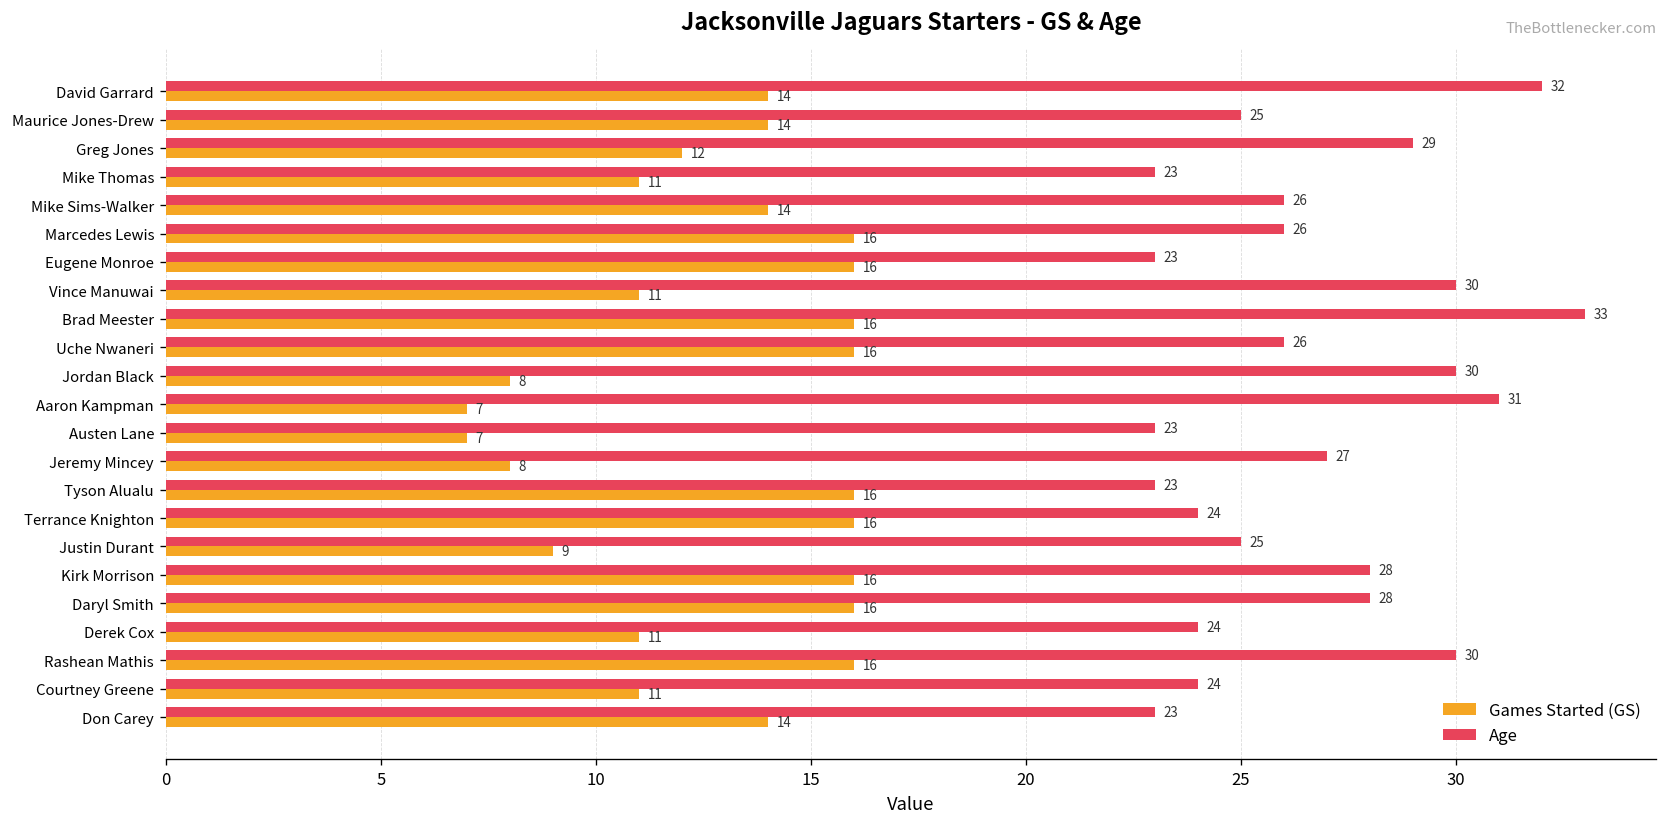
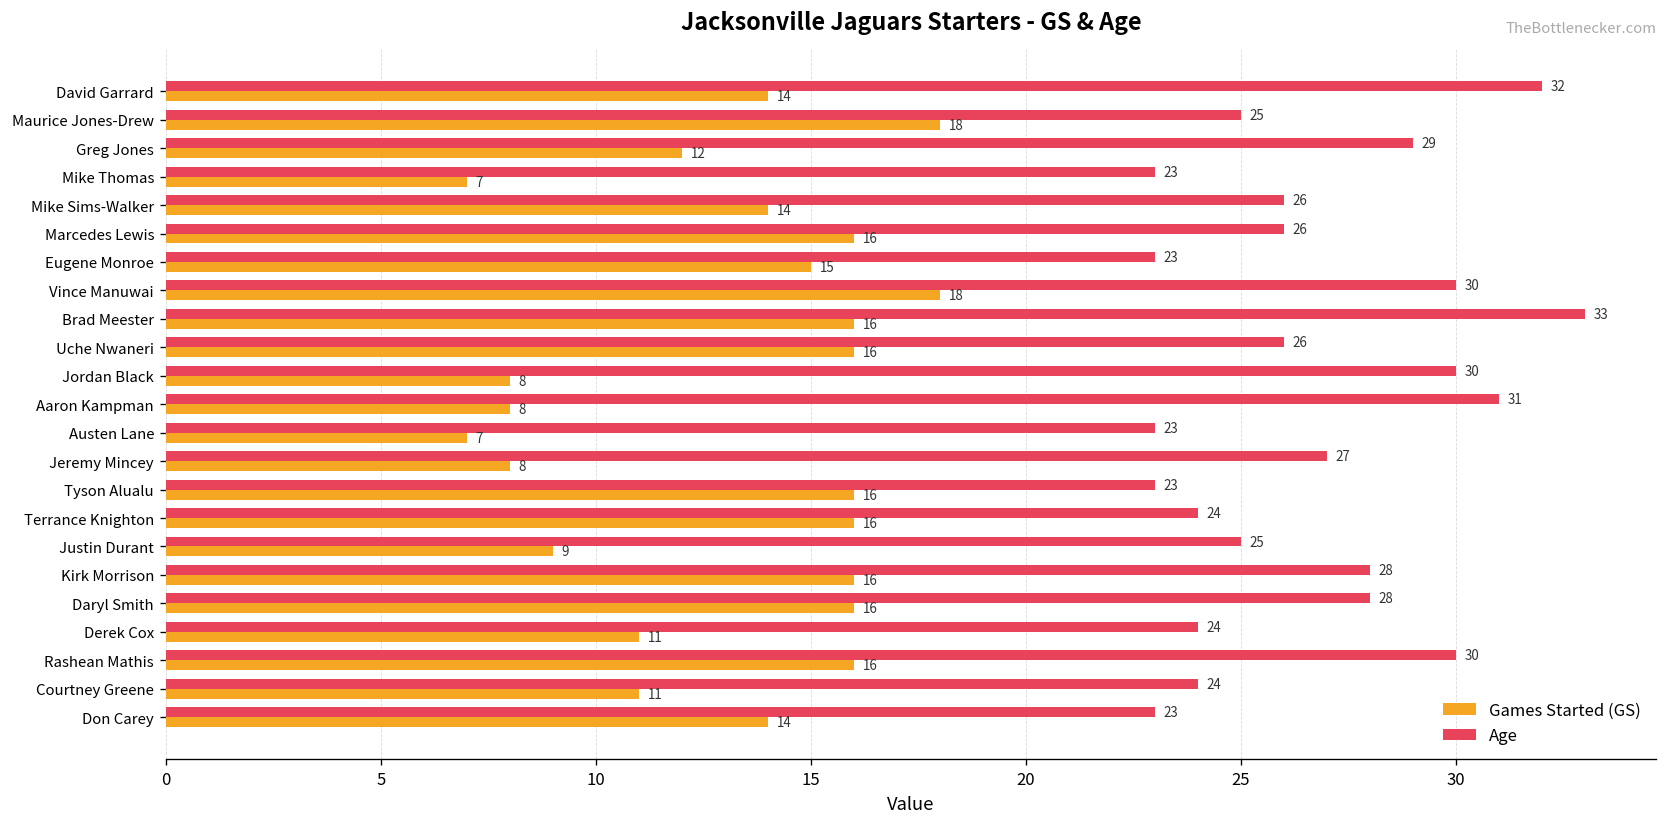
  {
    "Games Started (GS)": {
      "David Garrard": 14,
-     "Maurice Jones-Drew": 14,
+     "Maurice Jones-Drew": 18,
      "Greg Jones": 12,
-     "Mike Thomas": 11,
+     "Mike Thomas": 7,
      "Mike Sims-Walker": 14,
      "Marcedes Lewis": 16,
-     "Eugene Monroe": 16,
-     "Vince Manuwai": 11,
+     "Eugene Monroe": 15,
+     "Vince Manuwai": 18,
      "Brad Meester": 16,
      "Uche Nwaneri": 16,
      "Jordan Black": 8,
-     "Aaron Kampman": 7,
+     "Aaron Kampman": 8,
      "Austen Lane": 7,
      "Jeremy Mincey": 8,
      "Tyson Alualu": 16,
      "Terrance Knighton": 16,
      "Justin Durant": 9,
      "Kirk Morrison": 16,
      "Daryl Smith": 16,
      "Derek Cox": 11,
      "Rashean Mathis": 16,
      "Courtney Greene": 11,
      "Don Carey": 14
    },
    "Age": {
      "David Garrard": 32,
      "Maurice Jones-Drew": 25,
      "Greg Jones": 29,
      "Mike Thomas": 23,
      "Mike Sims-Walker": 26,
      "Marcedes Lewis": 26,
      "Eugene Monroe": 23,
      "Vince Manuwai": 30,
      "Brad Meester": 33,
      "Uche Nwaneri": 26,
      "Jordan Black": 30,
      "Aaron Kampman": 31,
      "Austen Lane": 23,
      "Jeremy Mincey": 27,
      "Tyson Alualu": 23,
      "Terrance Knighton": 24,
      "Justin Durant": 25,
      "Kirk Morrison": 28,
      "Daryl Smith": 28,
      "Derek Cox": 24,
      "Rashean Mathis": 30,
      "Courtney Greene": 24,
      "Don Carey": 23
    }
  }
